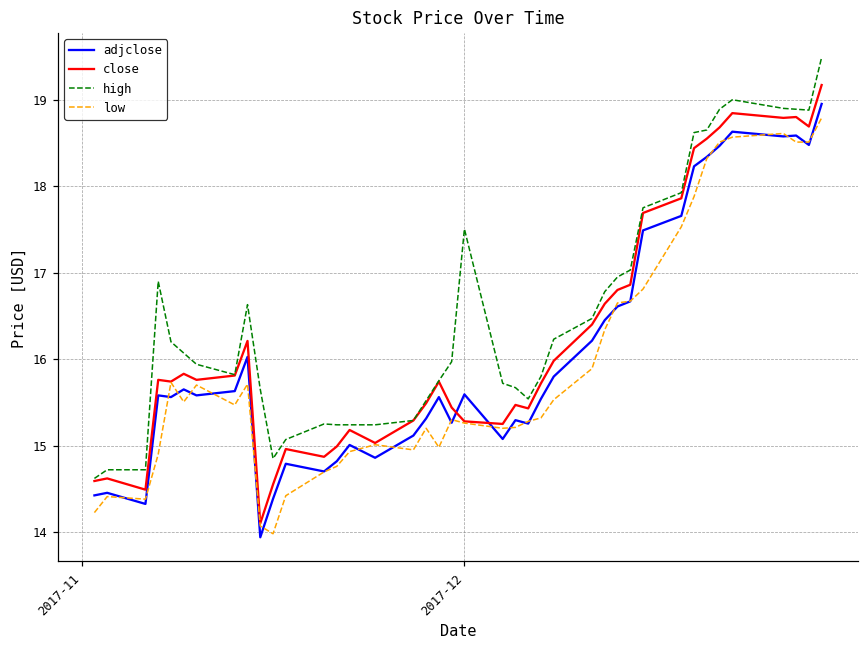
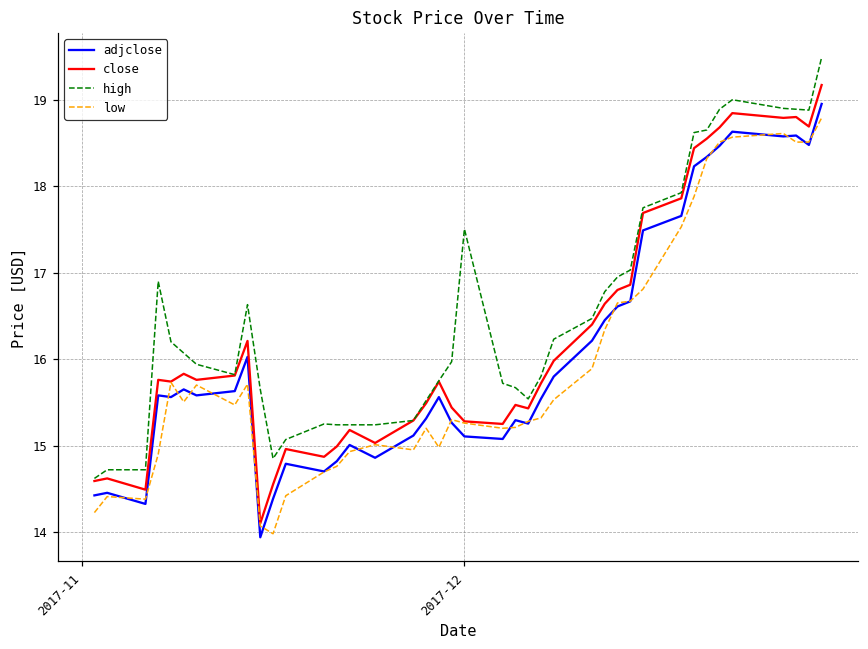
  {
    "adjclose": {
-     "2017-12": 15.6
+     "2017-12": 15.1
    },
    "high": {
      "2017-12": 17.5
    }
  }
